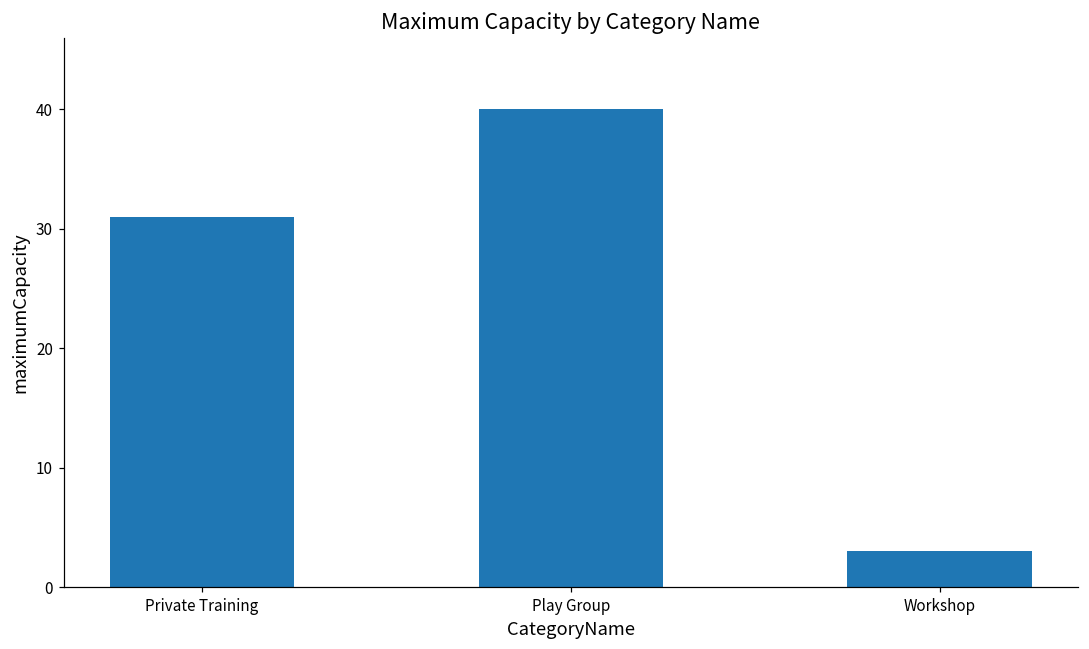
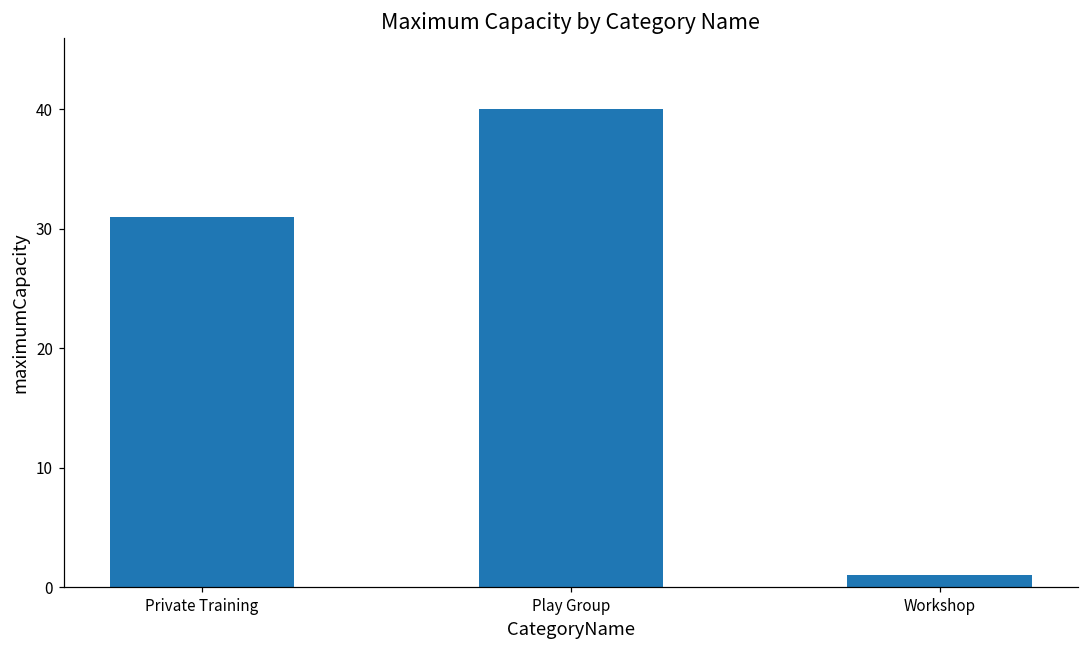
  {
    "Private Training": 31,
    "Play Group": 40,
-   "Workshop": 3
+   "Workshop": 1
  }
